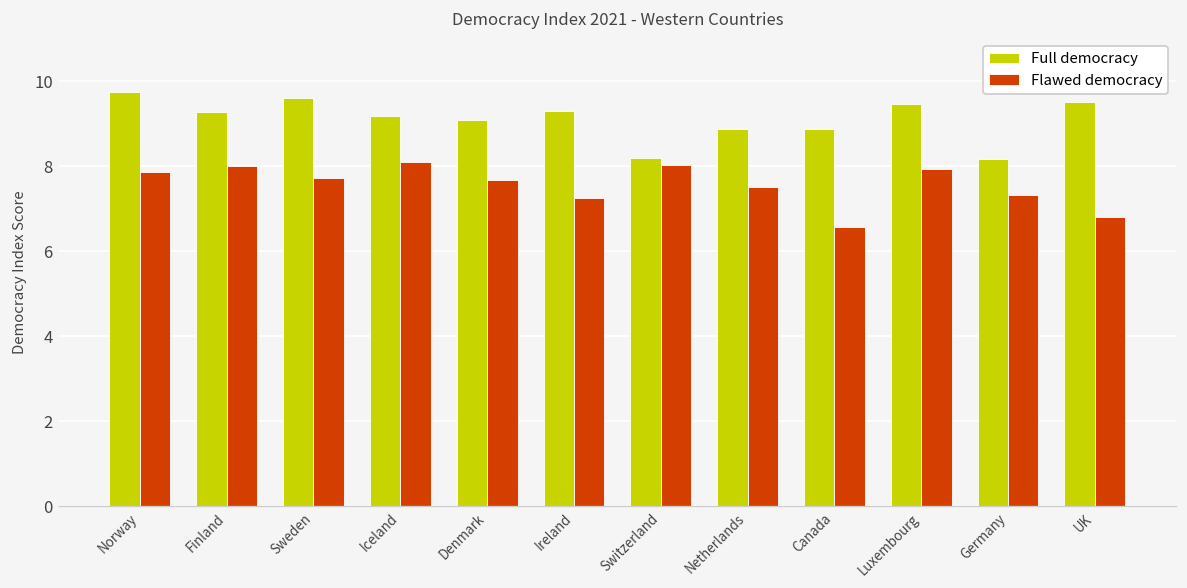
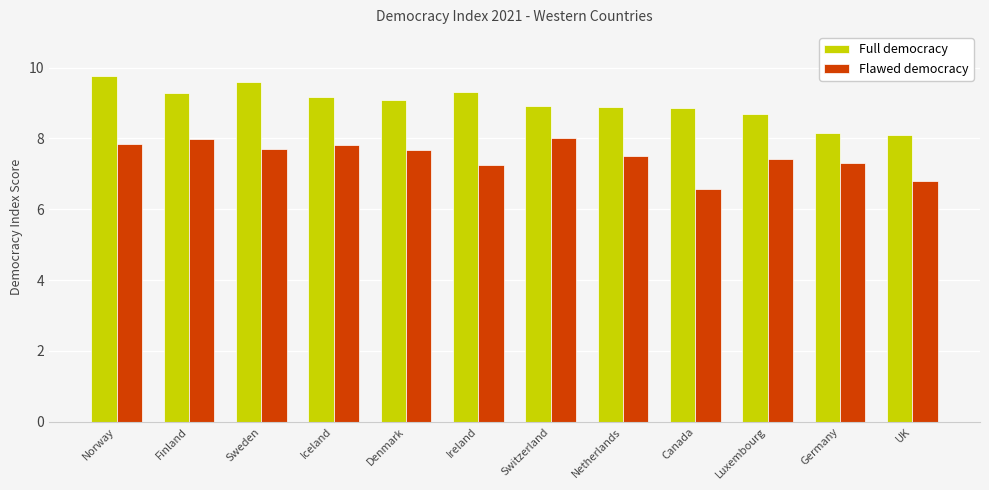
  {
    "Full democracy": {
      "Norway": 9.8,
      "Finland": 9.3,
      "Sweden": 9.6,
      "Iceland": 9.2,
      "Denmark": 9.1,
      "Ireland": 9.3,
-     "Switzerland": 8.2,
+     "Switzerland": 8.9,
      "Netherlands": 8.9,
      "Canada": 8.9,
-     "Luxembourg": 9.5,
+     "Luxembourg": 8.7,
      "Germany": 8.2,
-     "UK": 9.5
+     "UK": 8.1
    },
    "Flawed democracy": {
      "Norway": 7.9,
      "Finland": 8.0,
      "Sweden": 7.7,
-     "Iceland": 8.1,
+     "Iceland": 7.8,
      "Denmark": 7.7,
      "Ireland": 7.3,
      "Switzerland": 8.0,
      "Netherlands": 7.5,
      "Canada": 6.6,
-     "Luxembourg": 7.9,
+     "Luxembourg": 7.4,
      "Germany": 7.3,
      "UK": 6.8
    }
  }
